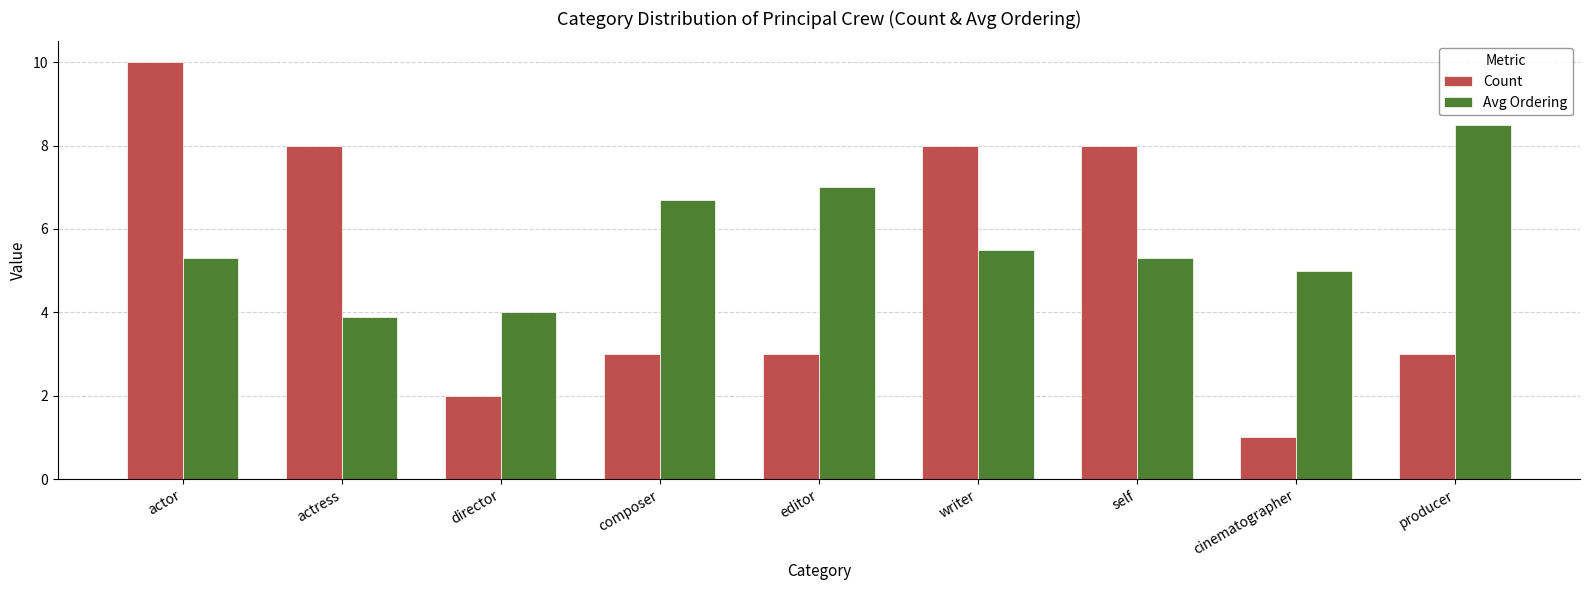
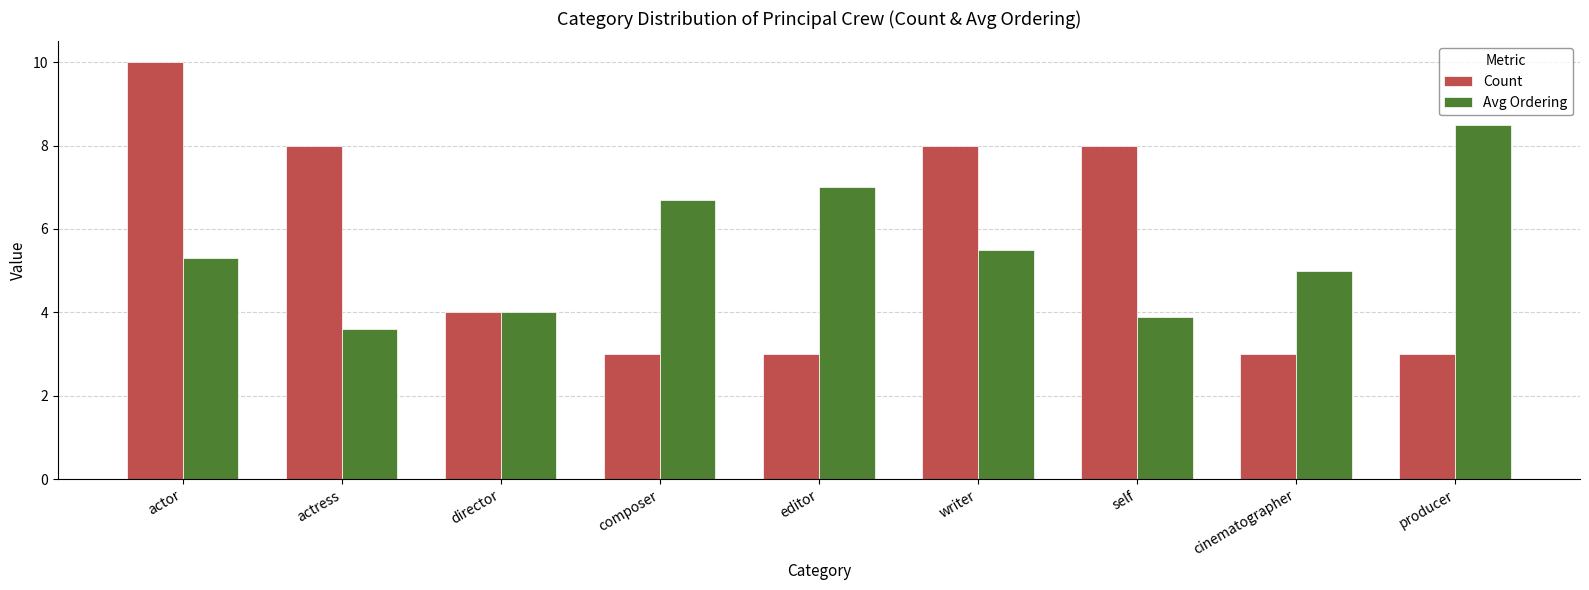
  {
    "Count": {
      "actor": 10,
      "actress": 8,
-     "director": 2,
+     "director": 4,
      "composer": 3,
      "editor": 3,
      "writer": 8,
      "self": 8,
-     "cinematographer": 1,
+     "cinematographer": 3,
      "producer": 3
    },
    "Avg Ordering": {
      "actor": 5.3,
-     "actress": 3.9,
+     "actress": 3.6,
      "director": 4.0,
      "composer": 6.7,
      "editor": 7.0,
      "writer": 5.5,
-     "self": 5.3,
+     "self": 3.9,
      "cinematographer": 5.0,
      "producer": 8.5
    }
  }
